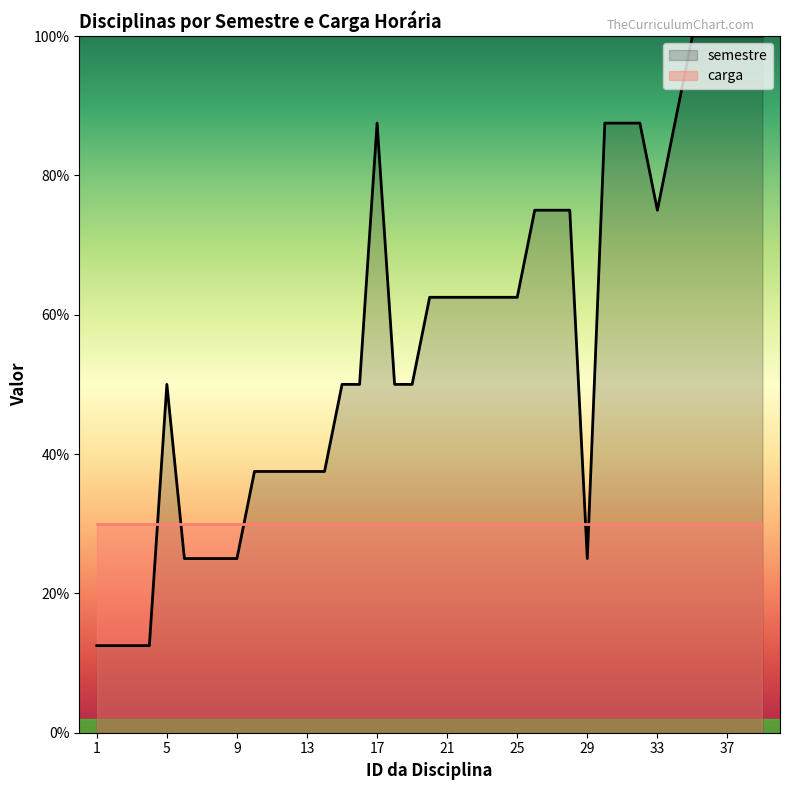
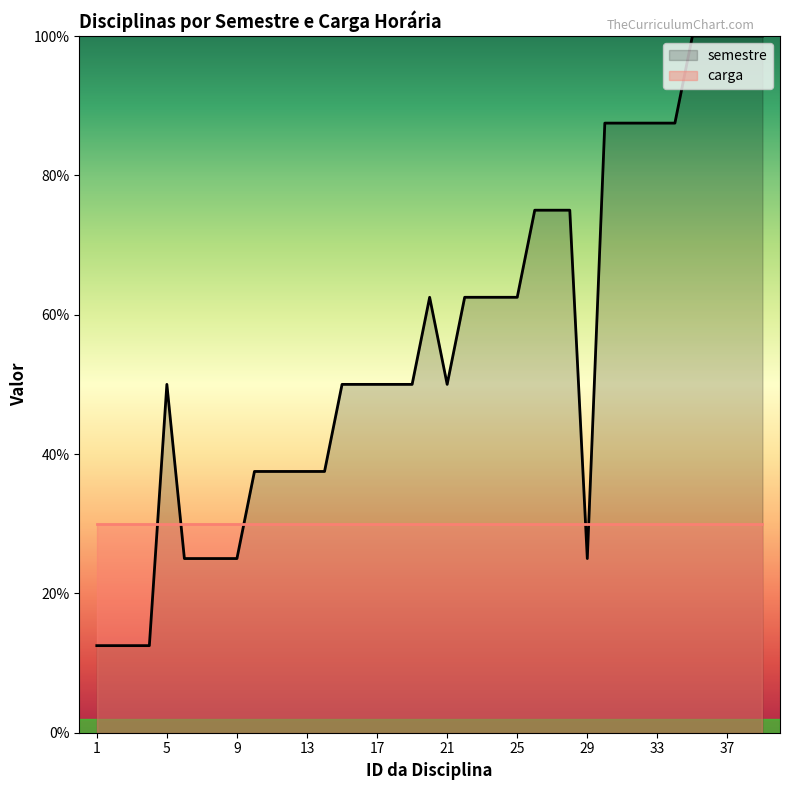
  {
    "semestre": {
      "1": "13%",
      "5": "50%",
      "9": "25%",
      "13": "38%",
-     "17": "88%",
-     "21": "63%",
+     "17": "50%",
+     "21": "50%",
      "25": "63%",
      "29": "25%",
-     "33": "75%",
+     "33": "88%",
      "37": "100%"
    },
    "carga": {
      "1": "30%",
      "5": "30%",
      "9": "30%",
      "13": "30%",
      "17": "30%",
      "21": "30%",
      "25": "30%",
      "29": "30%",
      "33": "30%",
      "37": "30%"
    }
  }
